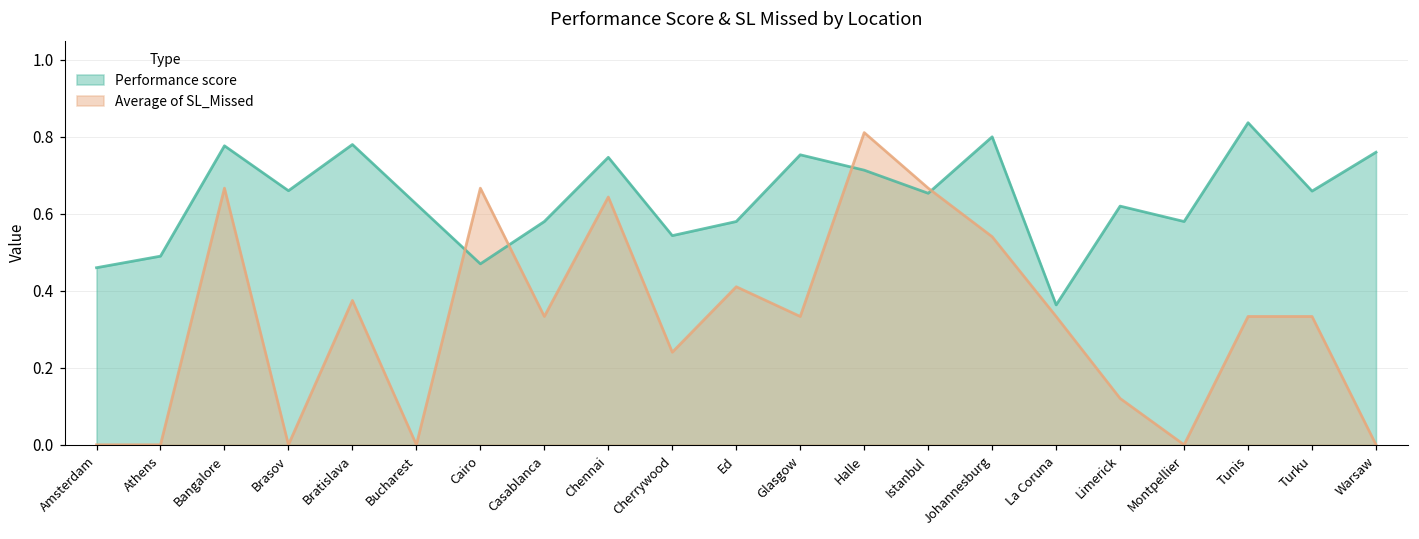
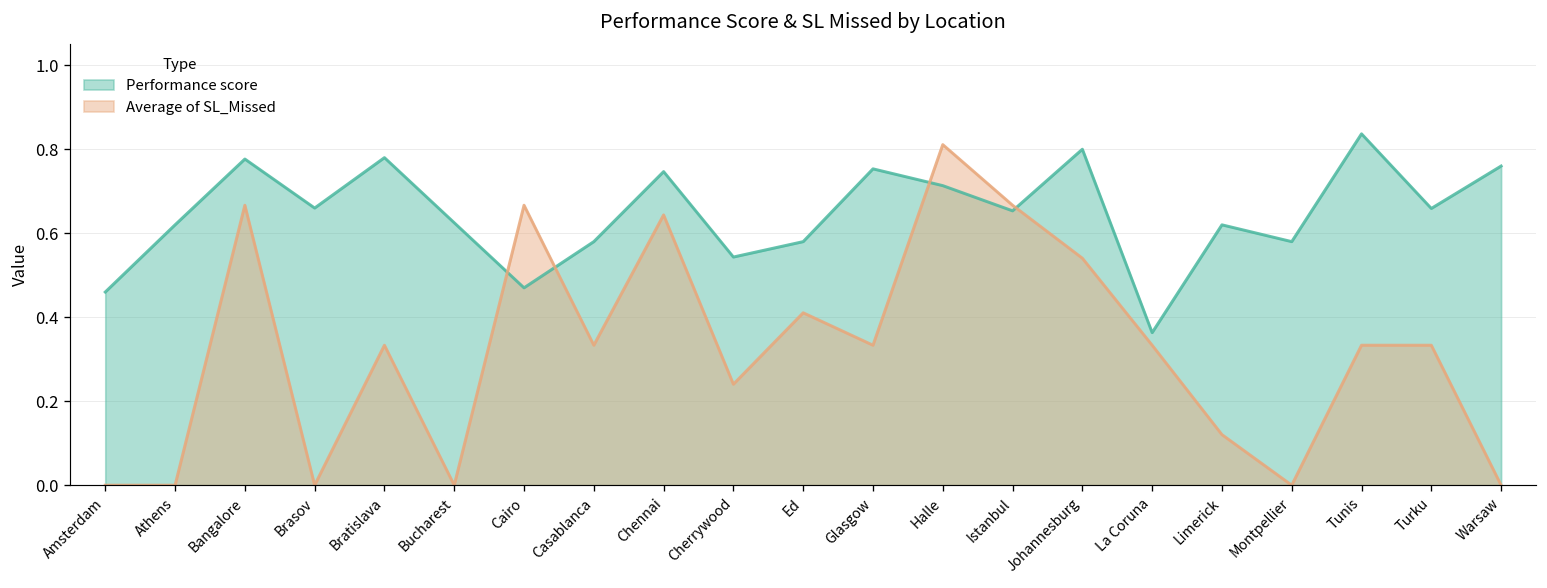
  {
    "Performance score": {
      "Amsterdam": 0.46,
-     "Athens": 0.49,
+     "Athens": 0.62,
      "Bangalore": 0.78,
      "Brasov": 0.66,
      "Bratislava": 0.78,
      "Bucharest": 0.62,
      "Cairo": 0.47,
      "Casablanca": 0.58,
      "Chennai": 0.75,
      "Cherrywood": 0.54,
      "Ed": 0.58,
      "Glasgow": 0.75,
      "Halle": 0.71,
      "Istanbul": 0.65,
      "Johannesburg": 0.80,
      "La Coruna": 0.36,
      "Limerick": 0.62,
      "Montpellier": 0.58,
      "Tunis": 0.84,
      "Turku": 0.66,
      "Warsaw": 0.76
    },
    "Average of SL_Missed": {
      "Amsterdam": 0.00,
      "Athens": 0.00,
      "Bangalore": 0.67,
      "Brasov": 0.00,
-     "Bratislava": 0.37,
+     "Bratislava": 0.33,
      "Bucharest": 0.00,
      "Cairo": 0.67,
      "Casablanca": 0.33,
      "Chennai": 0.64,
      "Cherrywood": 0.24,
      "Ed": 0.41,
      "Glasgow": 0.33,
      "Halle": 0.81,
      "Istanbul": 0.67,
      "Johannesburg": 0.54,
      "La Coruna": 0.33,
      "Limerick": 0.12,
      "Montpellier": 0.00,
      "Tunis": 0.33,
      "Turku": 0.33,
      "Warsaw": 0.00
    }
  }
